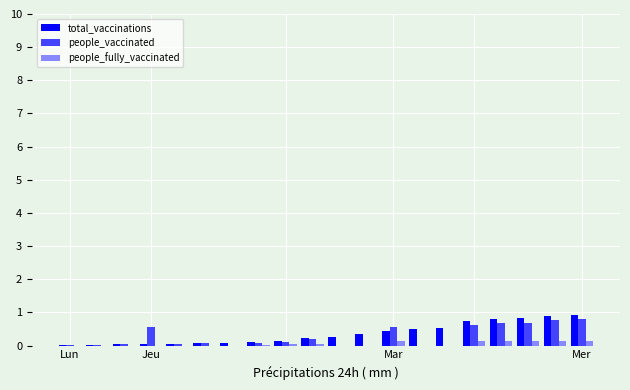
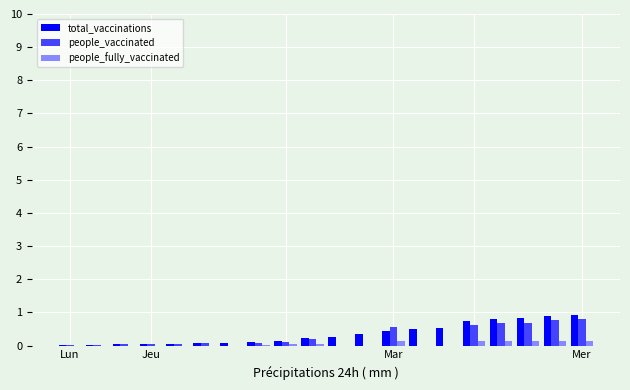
  {
    "people_vaccinated": {
-     "Jeu": 0.5,
+     "Jeu": 0.0,
      "Mar": 0.6,
      "Mer": 0.8
    }
  }
